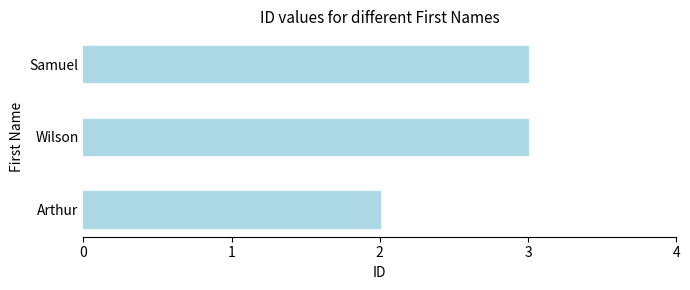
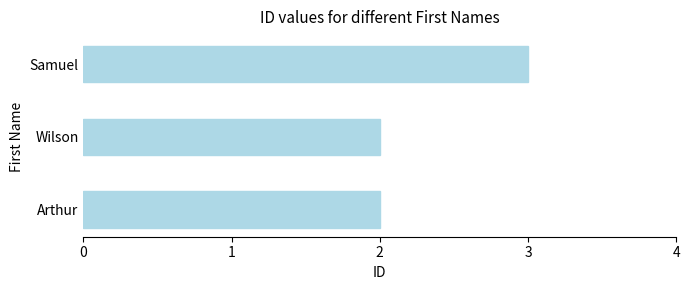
  {
    "Samuel": 3,
-   "Wilson": 3,
+   "Wilson": 2,
    "Arthur": 2
  }
